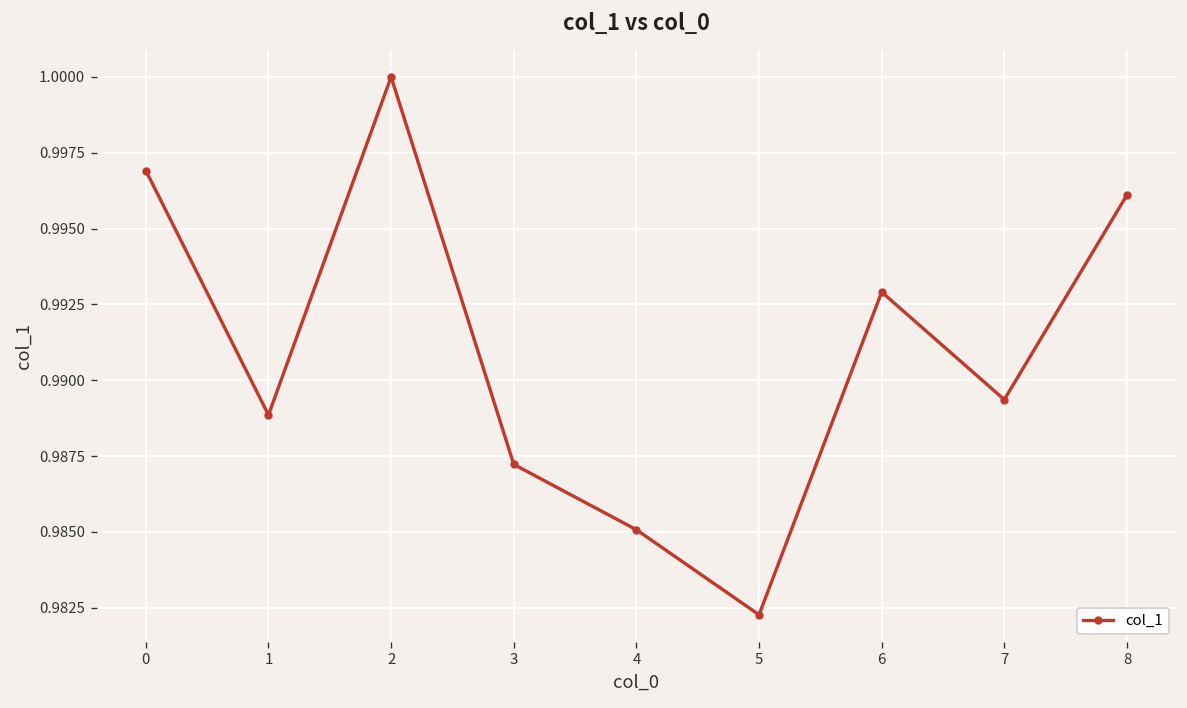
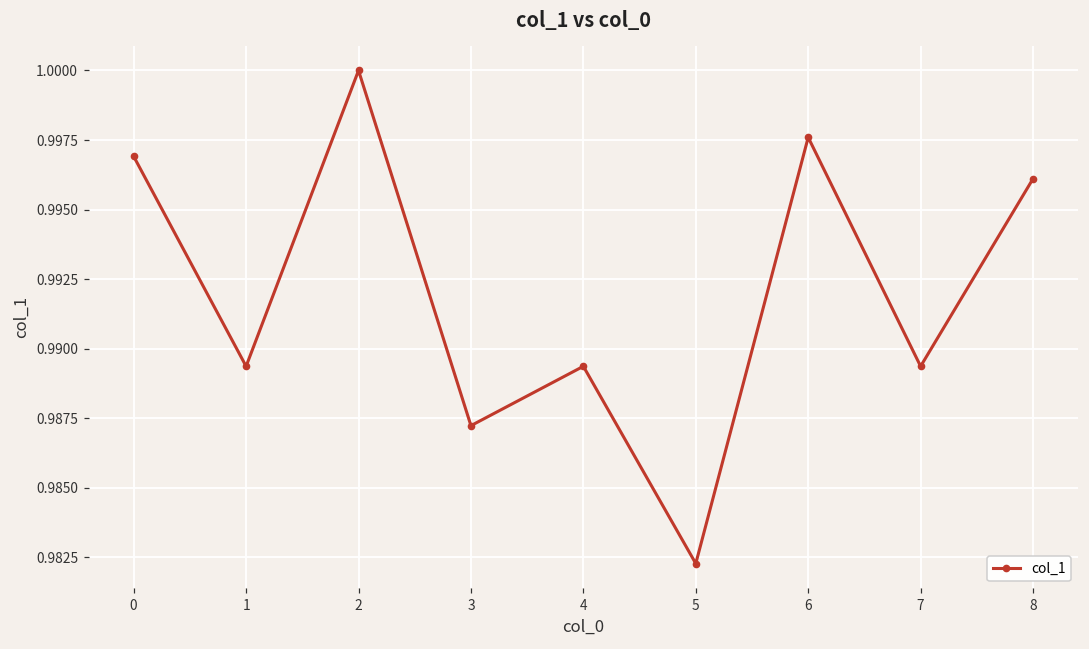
  {
    "0": 0.9969,
-   "1": 0.9889,
+   "1": 0.9894,
    "2": 1.0000,
    "3": 0.9872,
-   "4": 0.9851,
+   "4": 0.9894,
    "5": 0.9823,
-   "6": 0.9929,
+   "6": 0.9976,
    "7": 0.9894,
    "8": 0.9961
  }
